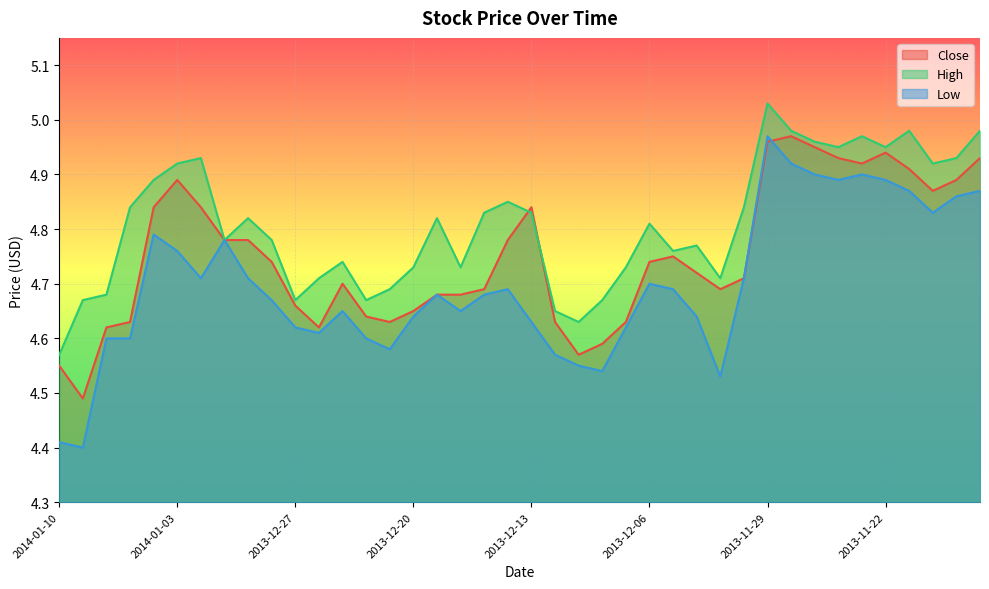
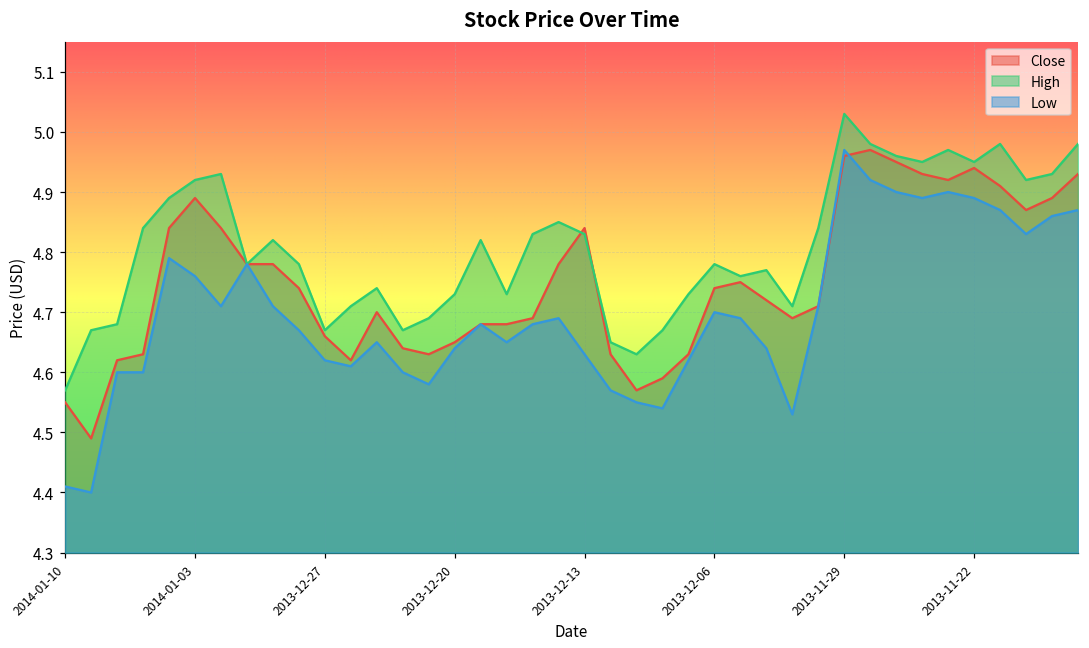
  {
    "Close": {
      "2014-01-10": 4.55,
      "2014-01-03": 4.89,
      "2013-12-27": 4.66,
      "2013-12-20": 4.65,
      "2013-12-13": 4.84,
      "2013-12-06": 4.74,
      "2013-11-29": 4.96,
      "2013-11-22": 4.94
    },
    "High": {
      "2014-01-10": 4.57,
      "2014-01-03": 4.92,
      "2013-12-27": 4.67,
      "2013-12-20": 4.73,
      "2013-12-13": 4.83,
-     "2013-12-06": 4.81,
+     "2013-12-06": 4.78,
      "2013-11-29": 5.03,
      "2013-11-22": 4.95
    },
    "Low": {
      "2014-01-10": 4.41,
      "2014-01-03": 4.76,
      "2013-12-27": 4.62,
      "2013-12-20": 4.64,
      "2013-12-13": 4.63,
      "2013-12-06": 4.70,
      "2013-11-29": 4.97,
      "2013-11-22": 4.89
    }
  }
